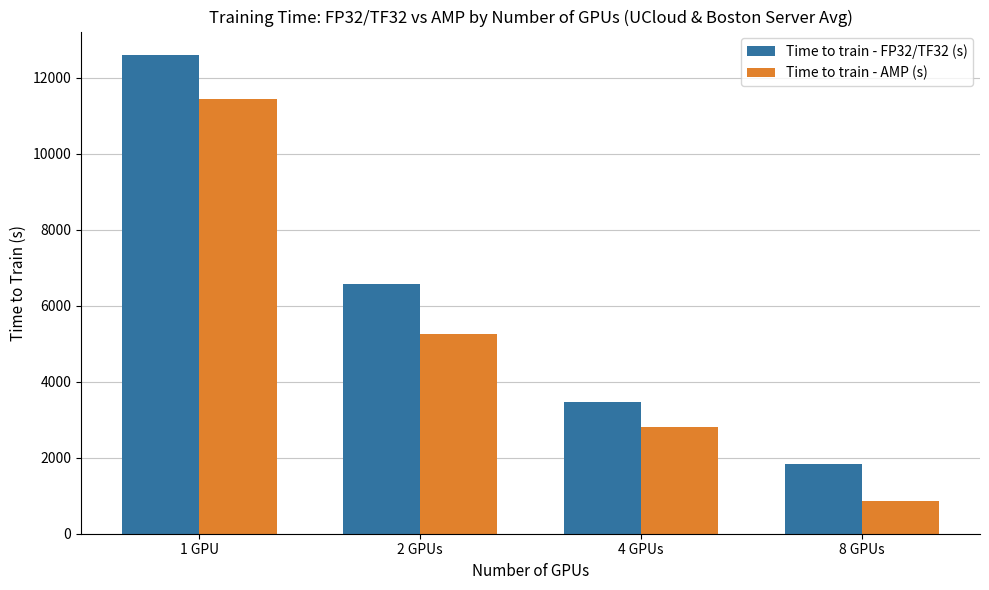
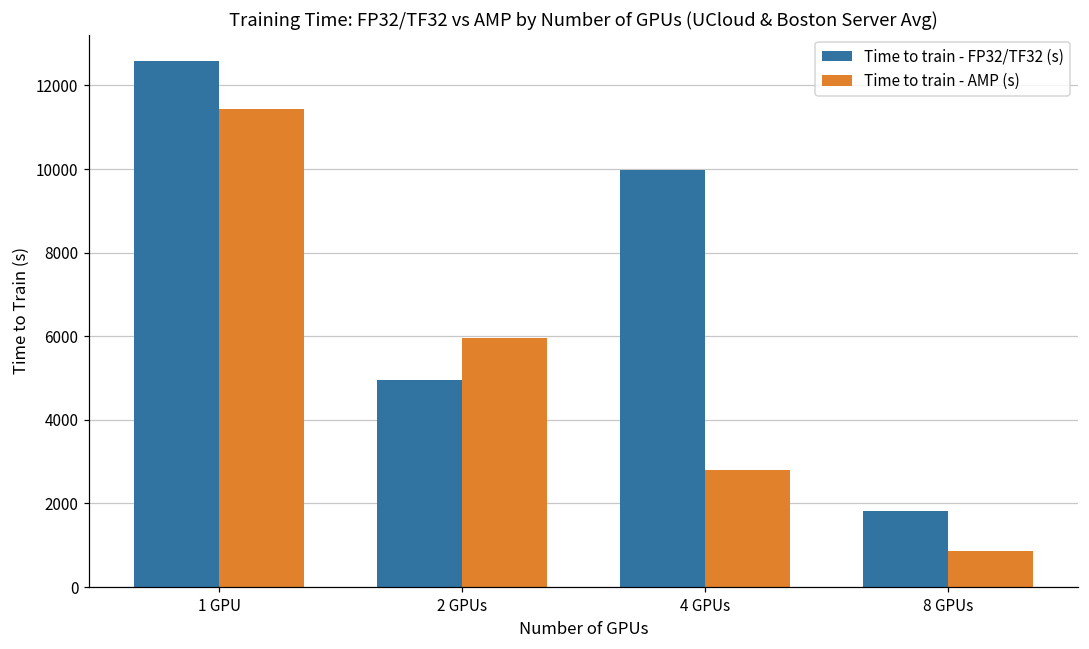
  {
    "Time to train - FP32/TF32 (s)": {
      "1 GPU": 12600,
-     "2 GPUs": 6600,
-     "4 GPUs": 3500,
+     "2 GPUs": 4900,
+     "4 GPUs": 10000,
      "8 GPUs": 1800
    },
    "Time to train - AMP (s)": {
      "1 GPU": 11400,
-     "2 GPUs": 5300,
+     "2 GPUs": 6000,
      "4 GPUs": 2800,
      "8 GPUs": 900
    }
  }
